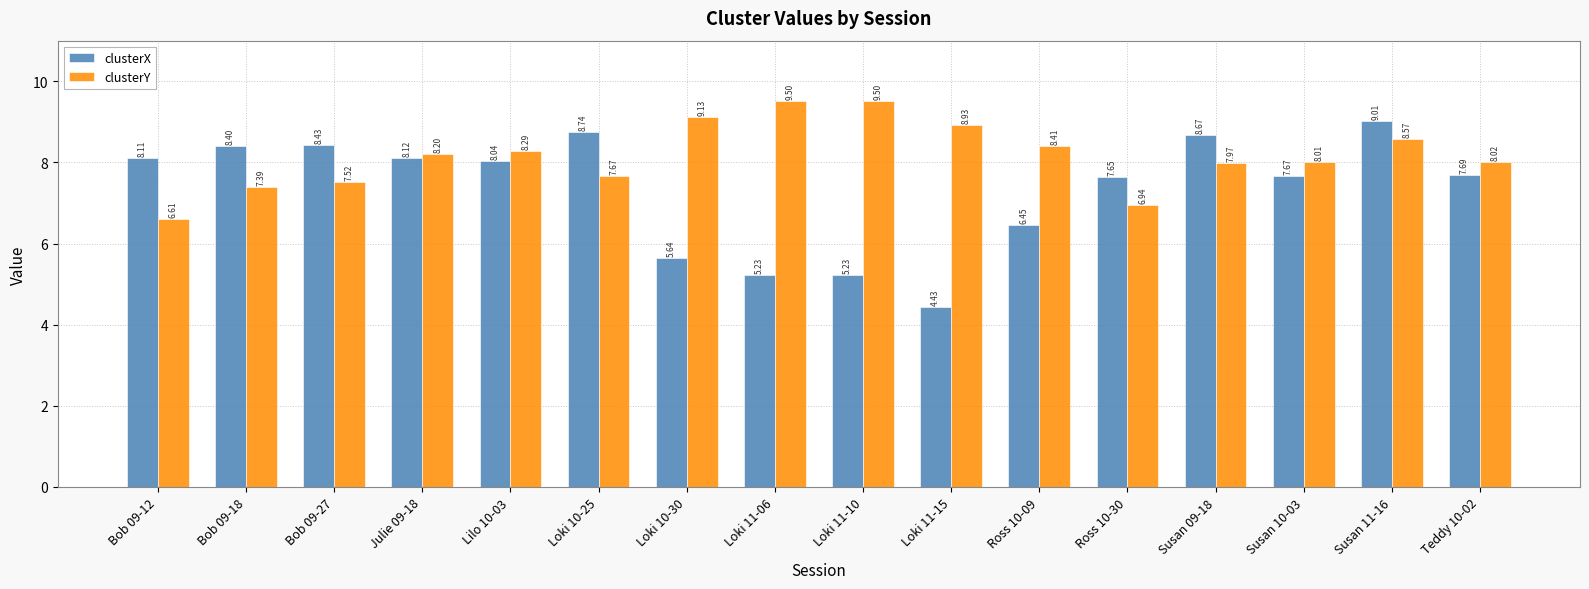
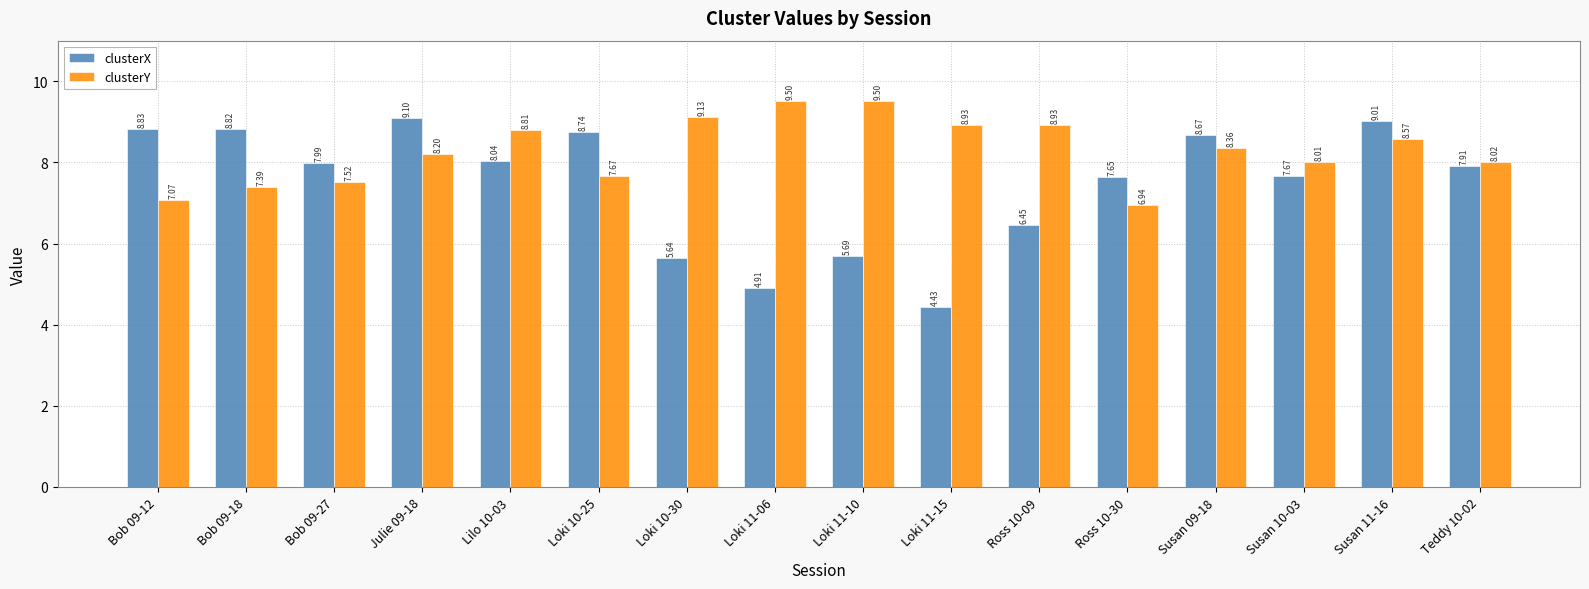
  {
    "clusterX": {
-     "Bob 09-12": 8.11,
-     "Bob 09-18": 8.40,
-     "Bob 09-27": 8.43,
-     "Julie 09-18": 8.12,
+     "Bob 09-12": 8.83,
+     "Bob 09-18": 8.82,
+     "Bob 09-27": 7.99,
+     "Julie 09-18": 9.10,
      "Lilo 10-03": 8.04,
      "Loki 10-25": 8.74,
      "Loki 10-30": 5.64,
-     "Loki 11-06": 5.23,
-     "Loki 11-10": 5.23,
+     "Loki 11-06": 4.91,
+     "Loki 11-10": 5.69,
      "Loki 11-15": 4.43,
      "Ross 10-09": 6.45,
      "Ross 10-30": 7.65,
      "Susan 09-18": 8.67,
      "Susan 10-03": 7.67,
      "Susan 11-16": 9.01,
-     "Teddy 10-02": 7.69
+     "Teddy 10-02": 7.91
    },
    "clusterY": {
-     "Bob 09-12": 6.61,
+     "Bob 09-12": 7.07,
      "Bob 09-18": 7.39,
      "Bob 09-27": 7.52,
      "Julie 09-18": 8.20,
-     "Lilo 10-03": 8.29,
+     "Lilo 10-03": 8.81,
      "Loki 10-25": 7.67,
      "Loki 10-30": 9.13,
      "Loki 11-06": 9.50,
      "Loki 11-10": 9.50,
      "Loki 11-15": 8.93,
-     "Ross 10-09": 8.41,
+     "Ross 10-09": 8.93,
      "Ross 10-30": 6.94,
-     "Susan 09-18": 7.97,
+     "Susan 09-18": 8.36,
      "Susan 10-03": 8.01,
      "Susan 11-16": 8.57,
      "Teddy 10-02": 8.02
    }
  }
